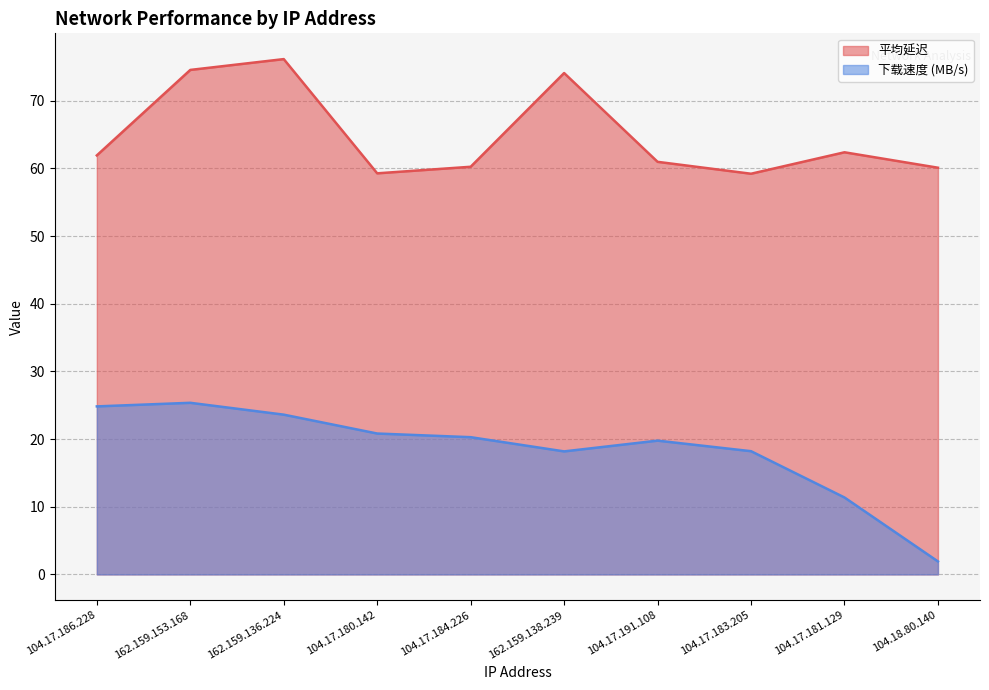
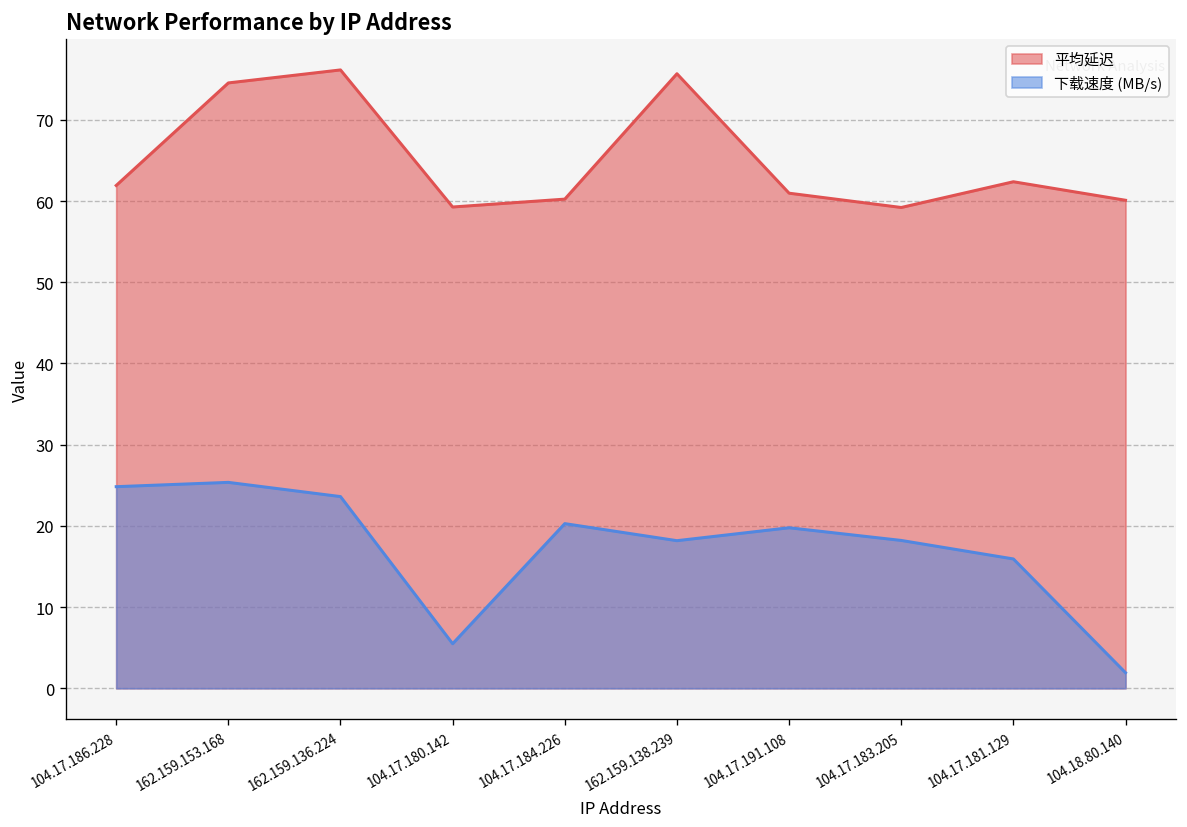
  {
    "平均延迟": {
      "104.17.186.228": 62,
      "162.159.153.168": 75,
      "162.159.136.224": 76,
      "104.17.180.142": 59,
      "104.17.184.226": 60,
-     "162.159.138.239": 74,
+     "162.159.138.239": 76,
      "104.17.191.108": 61,
      "104.17.183.205": 59,
      "104.17.181.129": 62,
      "104.18.80.140": 60
    },
    "下载速度 (MB/s)": {
      "104.17.186.228": 25,
      "162.159.153.168": 25,
      "162.159.136.224": 24,
-     "104.17.180.142": 21,
+     "104.17.180.142": 5,
      "104.17.184.226": 20,
      "162.159.138.239": 18,
      "104.17.191.108": 20,
      "104.17.183.205": 18,
-     "104.17.181.129": 11,
+     "104.17.181.129": 16,
      "104.18.80.140": 2
    }
  }
